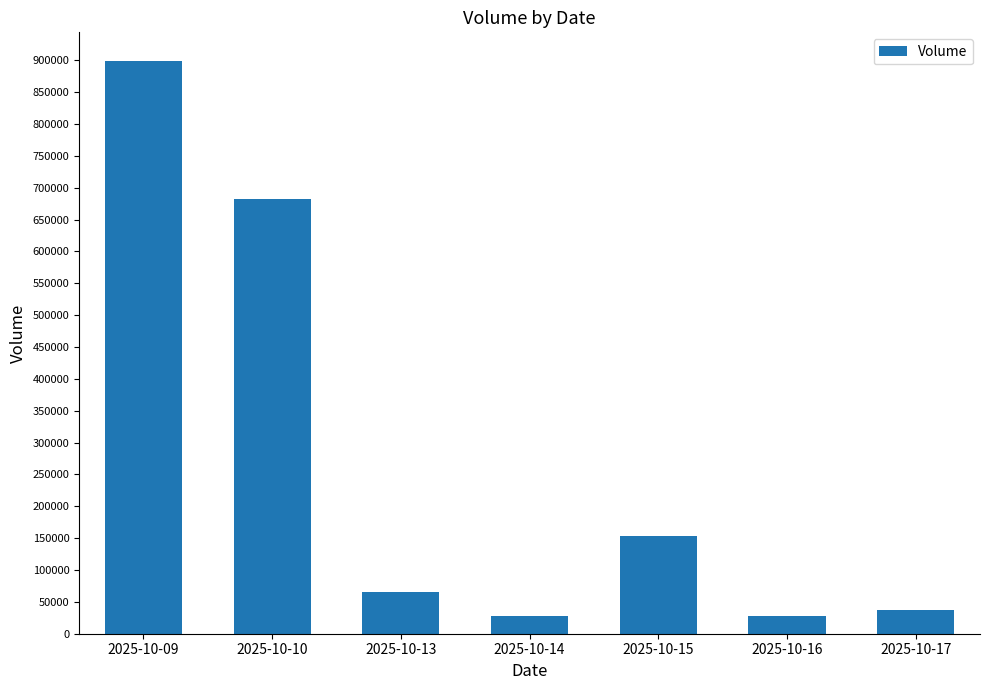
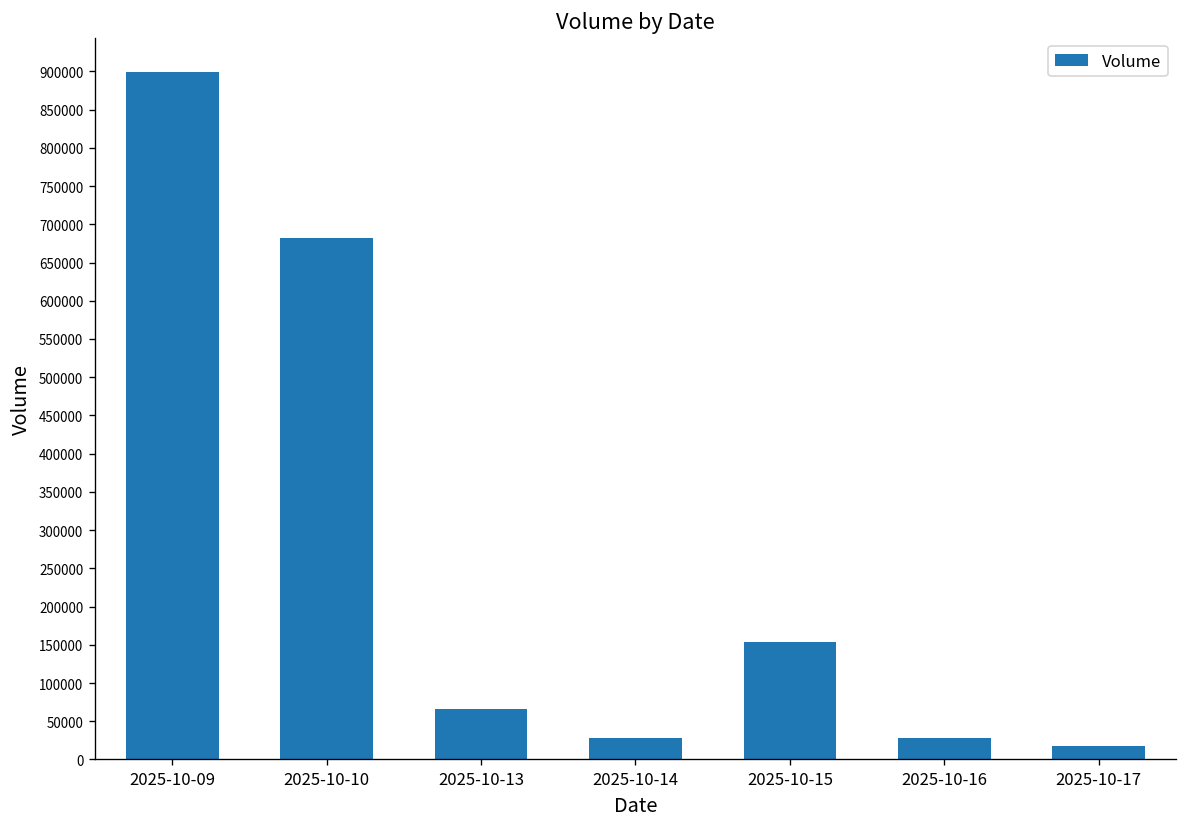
  {
    "2025-10-09": 900000,
    "2025-10-10": 680000,
    "2025-10-13": 70000,
    "2025-10-14": 30000,
    "2025-10-15": 150000,
    "2025-10-16": 30000,
-   "2025-10-17": 40000
+   "2025-10-17": 20000
  }
